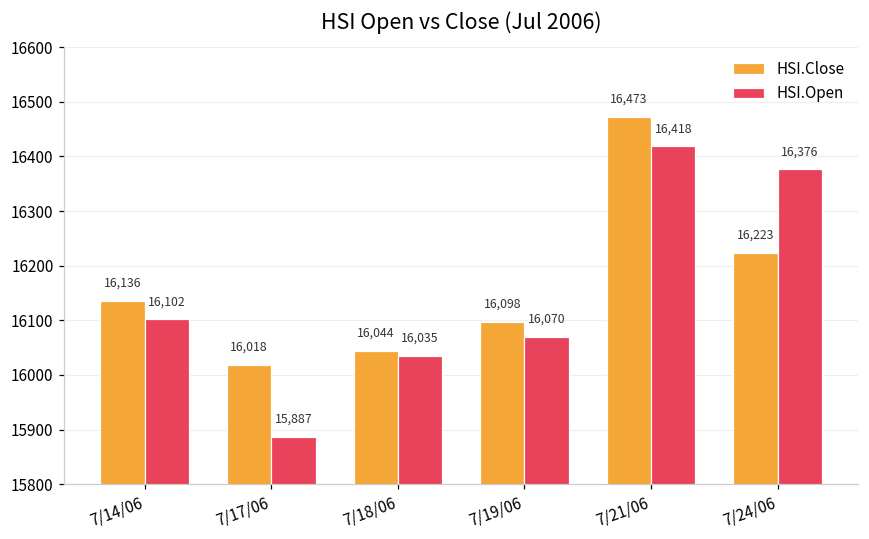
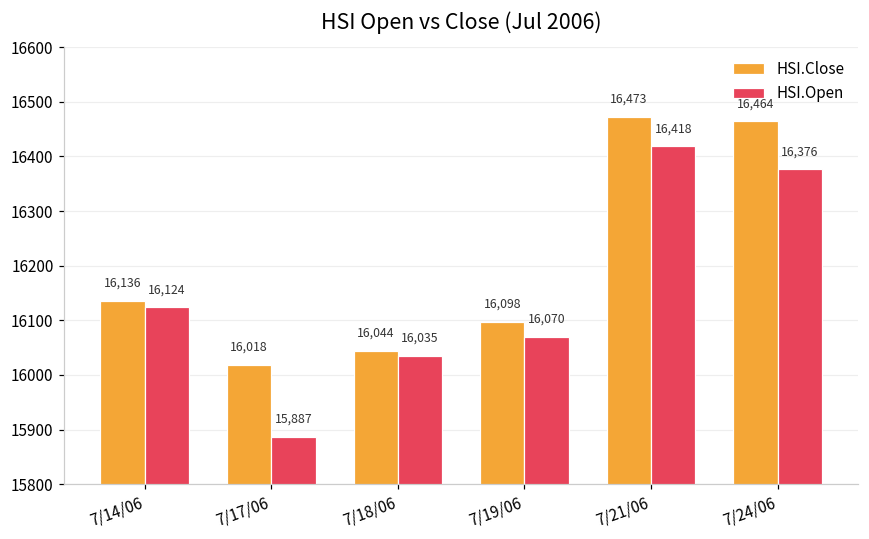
  {
    "HSI.Close": {
      "7/14/06": "16,136",
      "7/17/06": "16,018",
      "7/18/06": "16,044",
      "7/19/06": "16,098",
      "7/21/06": "16,473",
-     "7/24/06": "16,223"
+     "7/24/06": "16,464"
    },
    "HSI.Open": {
-     "7/14/06": "16,102",
+     "7/14/06": "16,124",
      "7/17/06": "15,887",
      "7/18/06": "16,035",
      "7/19/06": "16,070",
      "7/21/06": "16,418",
      "7/24/06": "16,376"
    }
  }
